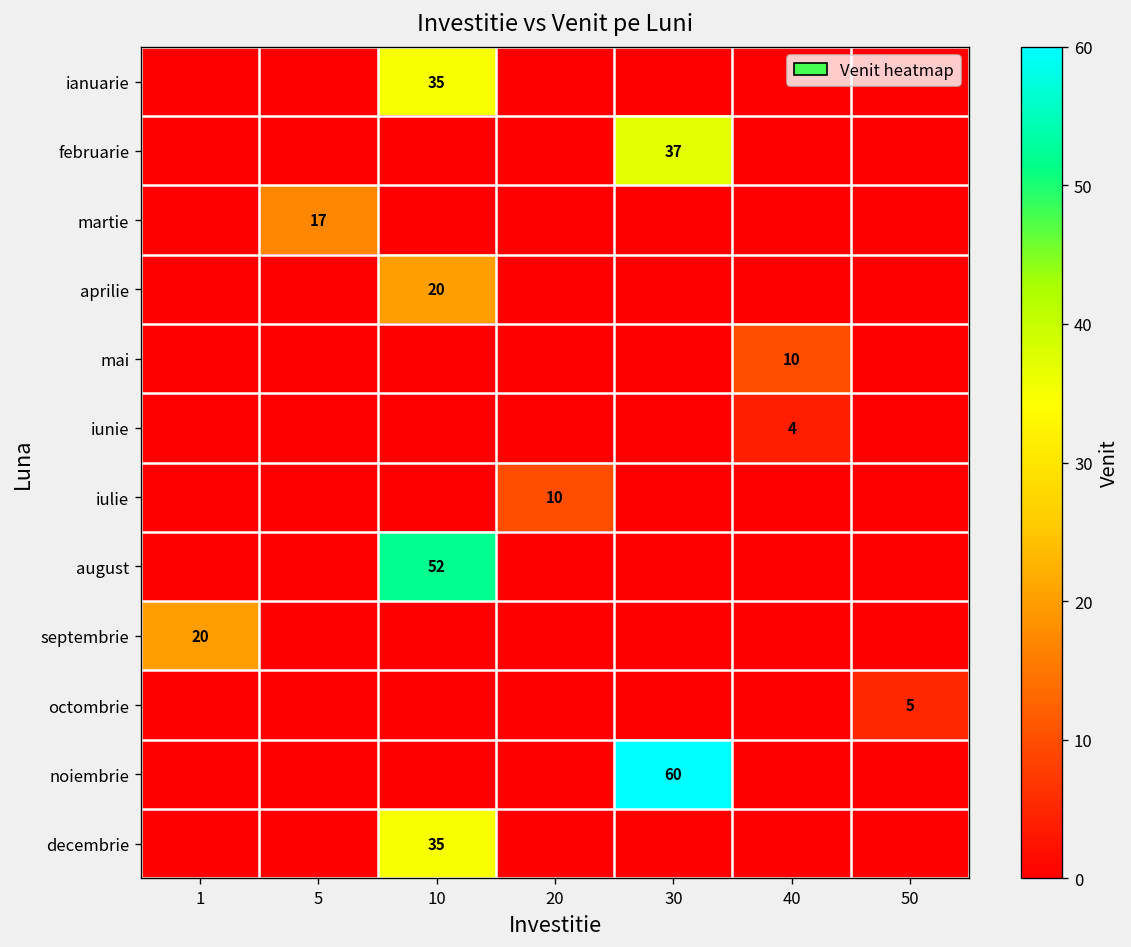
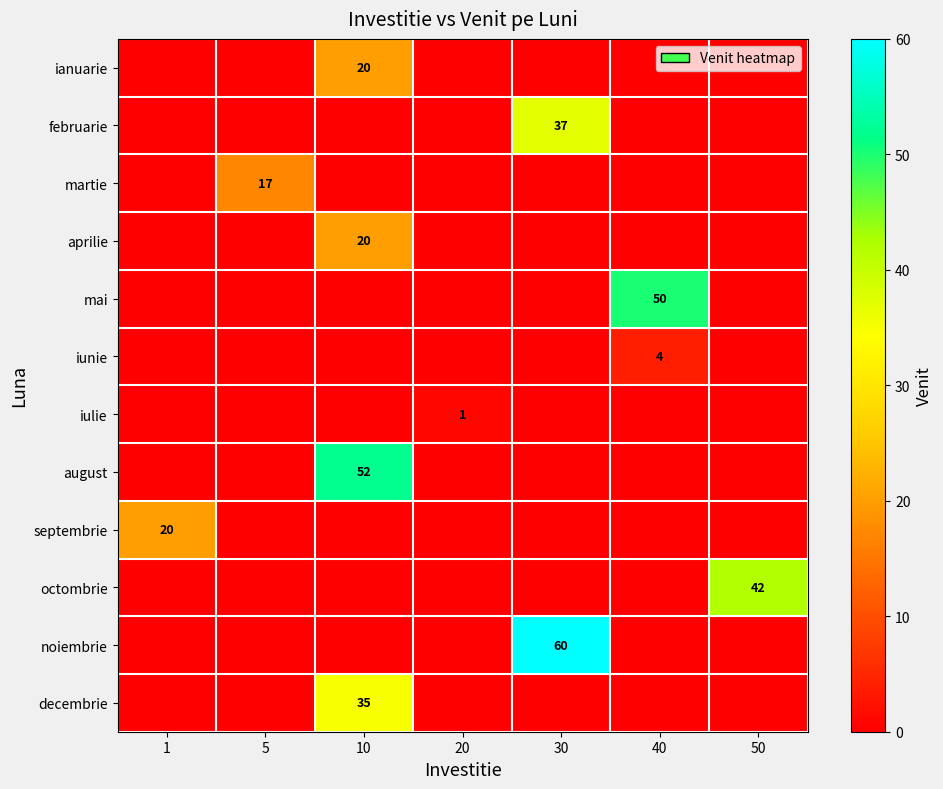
  {
    "ianuarie": {
-     "10": 35
+     "10": 20
    },
    "februarie": {
      "30": 37
    },
    "martie": {
      "5": 17
    },
    "aprilie": {
      "10": 20
    },
    "mai": {
-     "40": 10
+     "40": 50
    },
    "iunie": {
      "40": 4
    },
    "iulie": {
-     "20": 10
+     "20": 1
    },
    "august": {
      "10": 52
    },
    "septembrie": {
      "1": 20
    },
    "octombrie": {
-     "50": 5
+     "50": 42
    },
    "noiembrie": {
      "30": 60
    },
    "decembrie": {
      "10": 35
    }
  }
